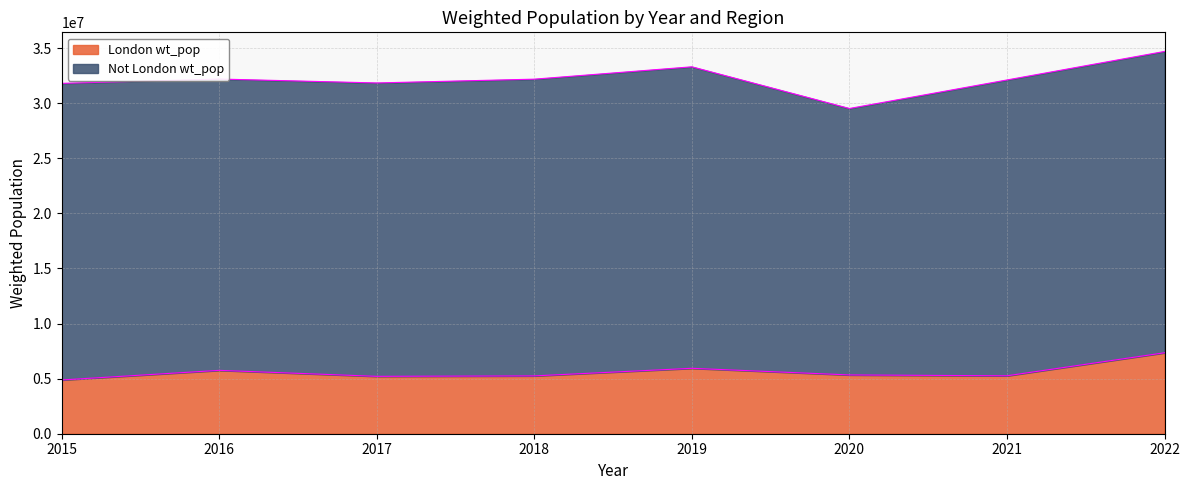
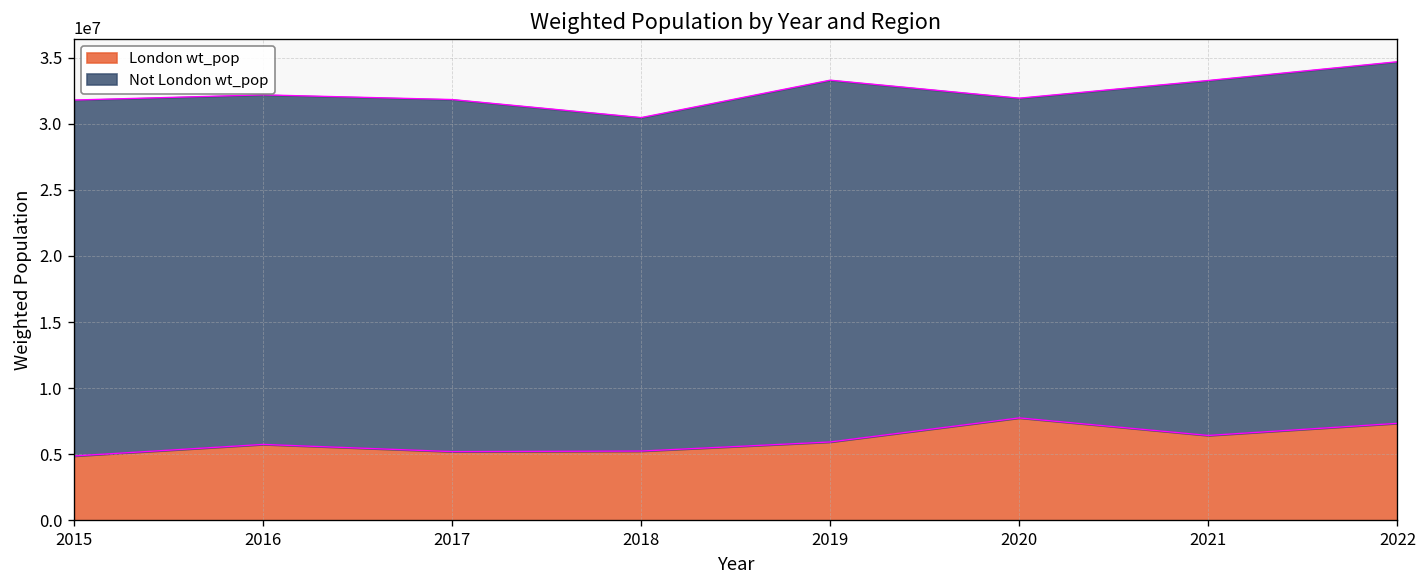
  {
    "London wt_pop": {
      "2015": 4900000,
      "2016": 5800000,
      "2017": 5200000,
      "2018": 5200000,
      "2019": 5900000,
-     "2020": 5300000,
-     "2021": 5300000,
+     "2020": 7800000,
+     "2021": 6400000,
      "2022": 7300000
    },
    "Not London wt_pop": {
      "2015": 26900000,
      "2017": 26600000,
-     "2018": 26900000,
+     "2018": 25200000,
      "2019": 27400000,
      "2020": 24200000,
      "2021": 26800000,
      "2022": 27300000
    }
  }
